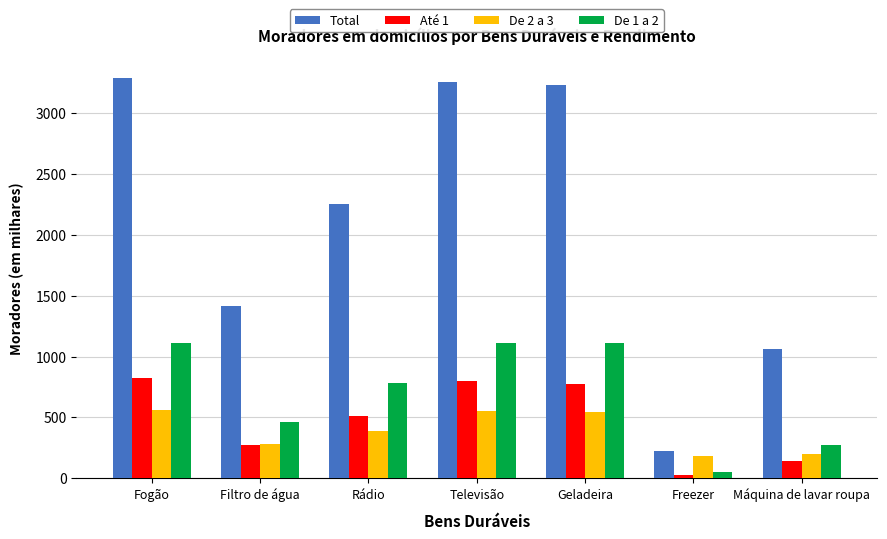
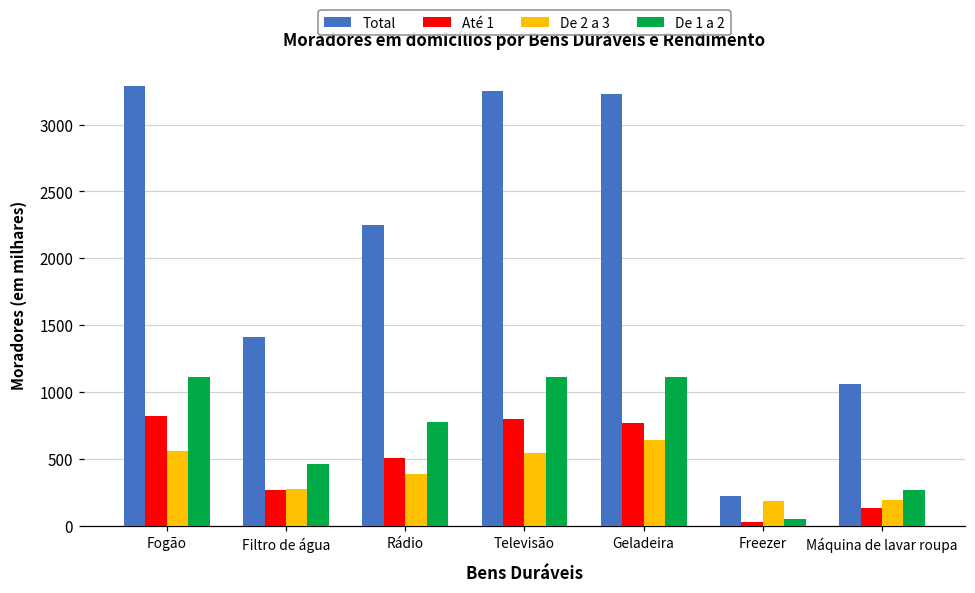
  {
    "Total": {
      "Fogão": 3290,
      "Filtro de água": 1420,
      "Rádio": 2250,
      "Televisão": 3250,
      "Geladeira": 3230,
      "Freezer": 230,
      "Máquina de lavar roupa": 1060
    },
    "Até 1": {
      "Fogão": 820,
      "Filtro de água": 270,
      "Rádio": 510,
      "Televisão": 800,
      "Geladeira": 770,
      "Freezer": 30,
      "Máquina de lavar roupa": 140
    },
    "De 2 a 3": {
      "Fogão": 560,
      "Filtro de água": 280,
      "Rádio": 390,
      "Televisão": 550,
-     "Geladeira": 550,
+     "Geladeira": 640,
      "Freezer": 190,
      "Máquina de lavar roupa": 200
    },
    "De 1 a 2": {
      "Fogão": 1110,
      "Filtro de água": 460,
      "Rádio": 780,
      "Televisão": 1110,
      "Geladeira": 1110,
      "Freezer": 50,
      "Máquina de lavar roupa": 270
    }
  }
